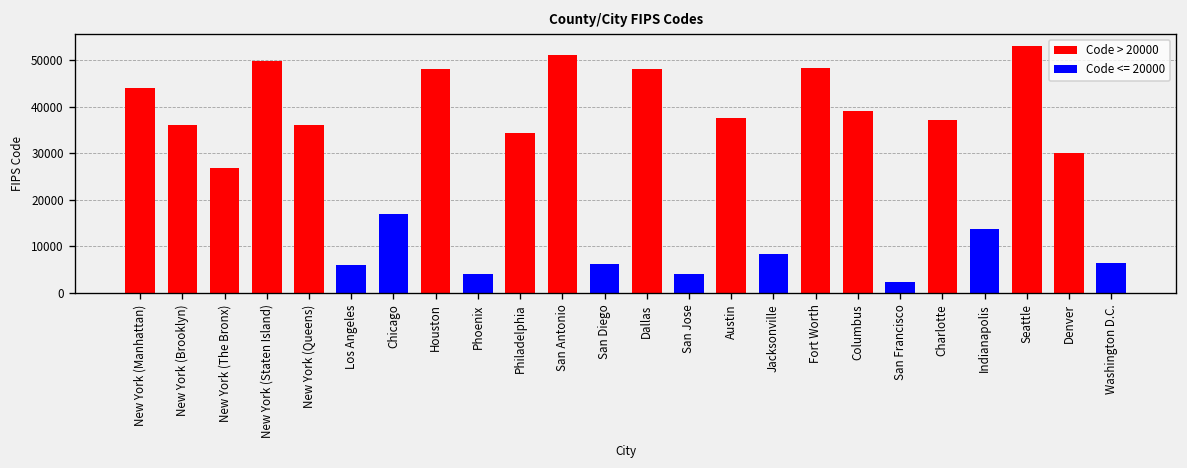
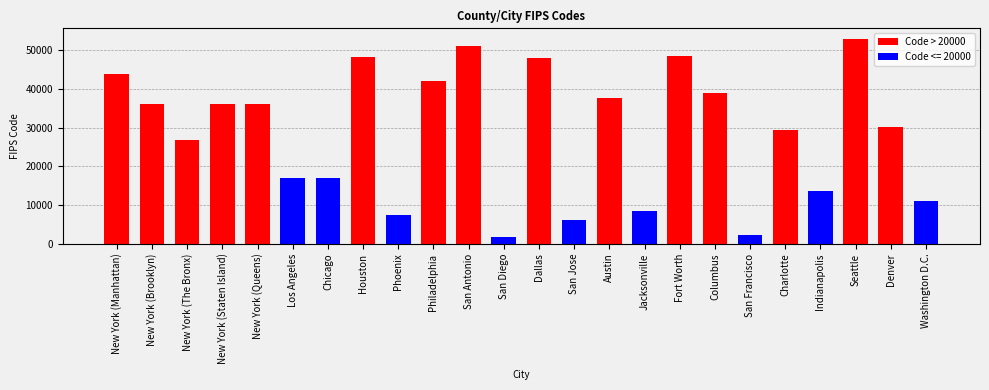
  {
    "New York (Manhattan)": 44000,
    "New York (Brooklyn)": 36000,
    "New York (The Bronx)": 27000,
-   "New York (Staten Island)": 50000,
+   "New York (Staten Island)": 36000,
    "New York (Queens)": 36000,
-   "Los Angeles": 6000,
+   "Los Angeles": 17000,
    "Chicago": 17000,
    "Houston": 48000,
-   "Phoenix": 4000,
-   "Philadelphia": 34000,
+   "Phoenix": 7000,
+   "Philadelphia": 42000,
    "San Antonio": 51000,
-   "San Diego": 6000,
+   "San Diego": 2000,
    "Dallas": 48000,
-   "San Jose": 4000,
+   "San Jose": 6000,
    "Austin": 38000,
    "Jacksonville": 8000,
    "Fort Worth": 48000,
    "Columbus": 39000,
    "San Francisco": 2000,
-   "Charlotte": 37000,
+   "Charlotte": 29000,
    "Indianapolis": 14000,
    "Seattle": 53000,
    "Denver": 30000,
-   "Washington D.C.": 6000
+   "Washington D.C.": 11000
  }
